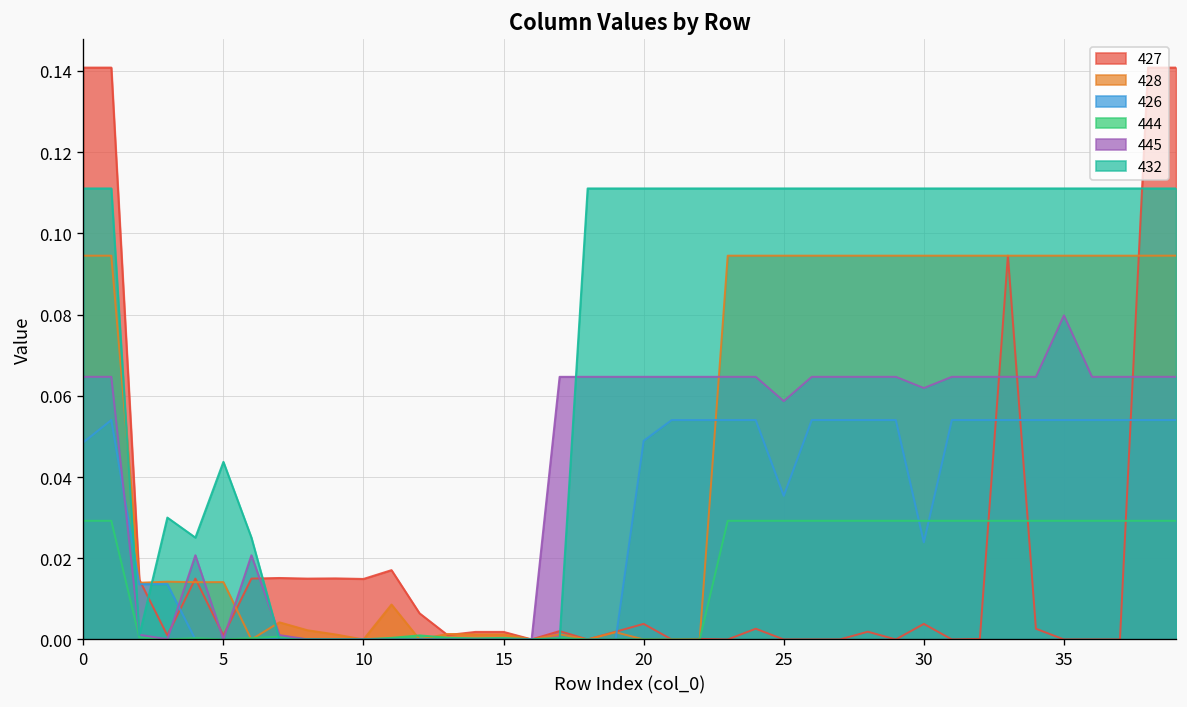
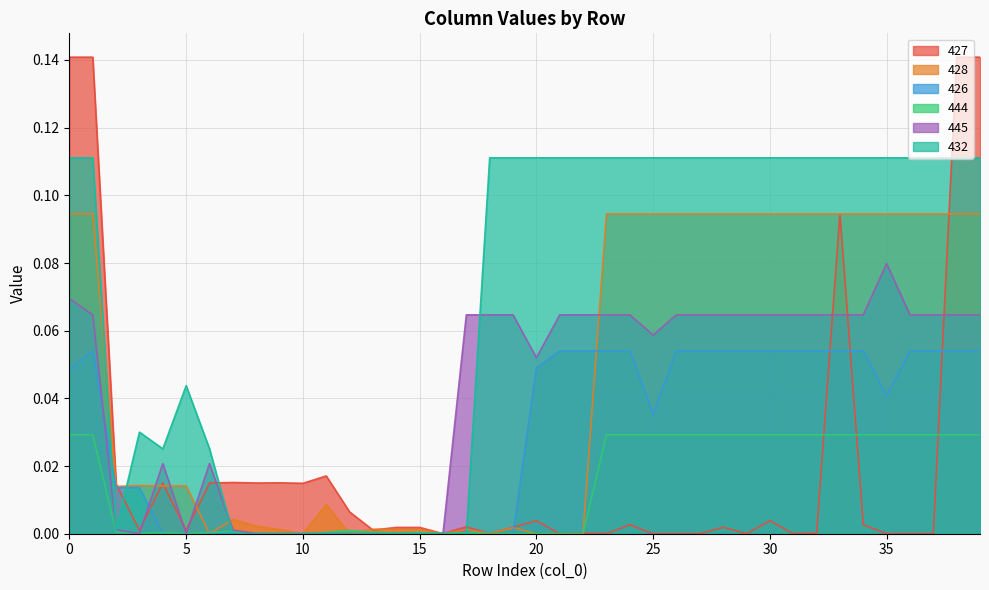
  {
    "426": {
      "0": 0.049,
      "20": 0.049,
      "25": 0.035,
-     "30": 0.024,
-     "35": 0.054
+     "30": 0.054,
+     "35": 0.041
    },
    "445": {
-     "0": 0.065,
-     "20": 0.065,
+     "0": 0.069,
+     "20": 0.052,
      "25": 0.059,
-     "30": 0.062,
+     "30": 0.065,
      "35": 0.080
    }
  }
